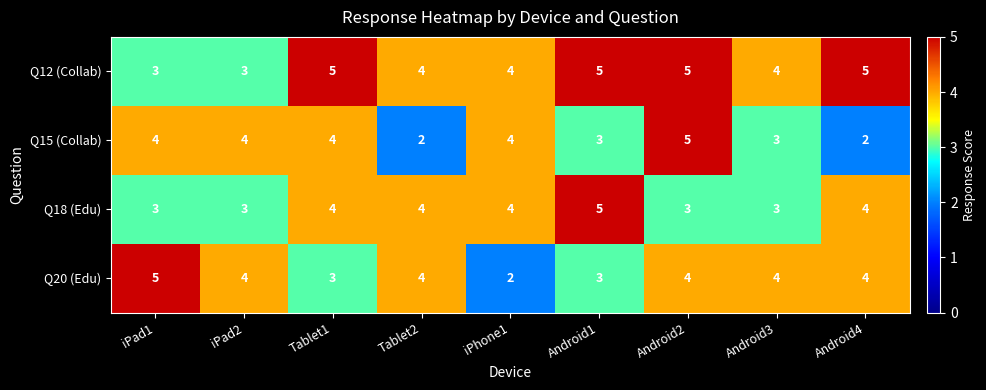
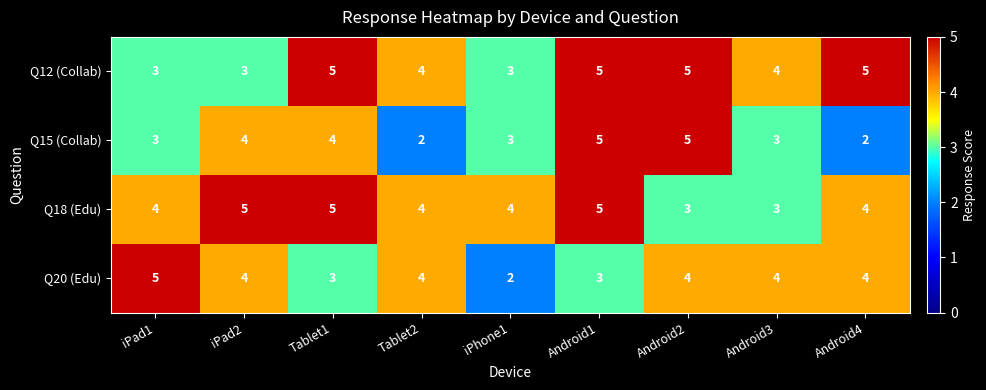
  {
    "Q12 (Collab)": {
      "iPad1": 3,
      "iPad2": 3,
      "Tablet1": 5,
      "Tablet2": 4,
-     "iPhone1": 4,
+     "iPhone1": 3,
      "Android1": 5,
      "Android2": 5,
      "Android3": 4,
      "Android4": 5
    },
    "Q15 (Collab)": {
-     "iPad1": 4,
+     "iPad1": 3,
      "iPad2": 4,
      "Tablet1": 4,
      "Tablet2": 2,
-     "iPhone1": 4,
-     "Android1": 3,
+     "iPhone1": 3,
+     "Android1": 5,
      "Android2": 5,
      "Android3": 3,
      "Android4": 2
    },
    "Q18 (Edu)": {
-     "iPad1": 3,
-     "iPad2": 3,
-     "Tablet1": 4,
+     "iPad1": 4,
+     "iPad2": 5,
+     "Tablet1": 5,
      "Tablet2": 4,
      "iPhone1": 4,
      "Android1": 5,
      "Android2": 3,
      "Android3": 3,
      "Android4": 4
    },
    "Q20 (Edu)": {
      "iPad1": 5,
      "iPad2": 4,
      "Tablet1": 3,
      "Tablet2": 4,
      "iPhone1": 2,
      "Android1": 3,
      "Android2": 4,
      "Android3": 4,
      "Android4": 4
    }
  }
